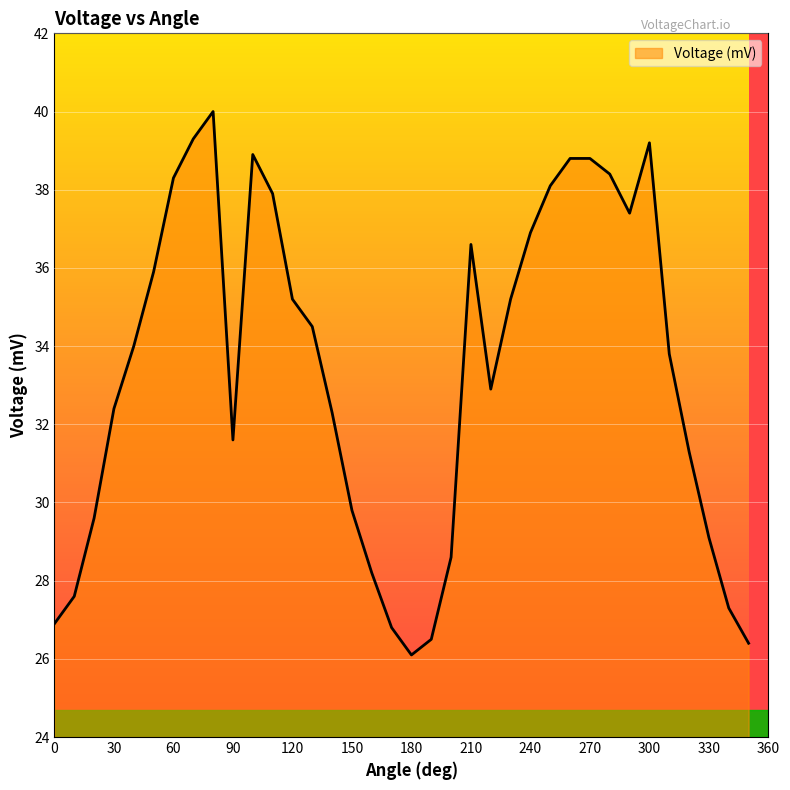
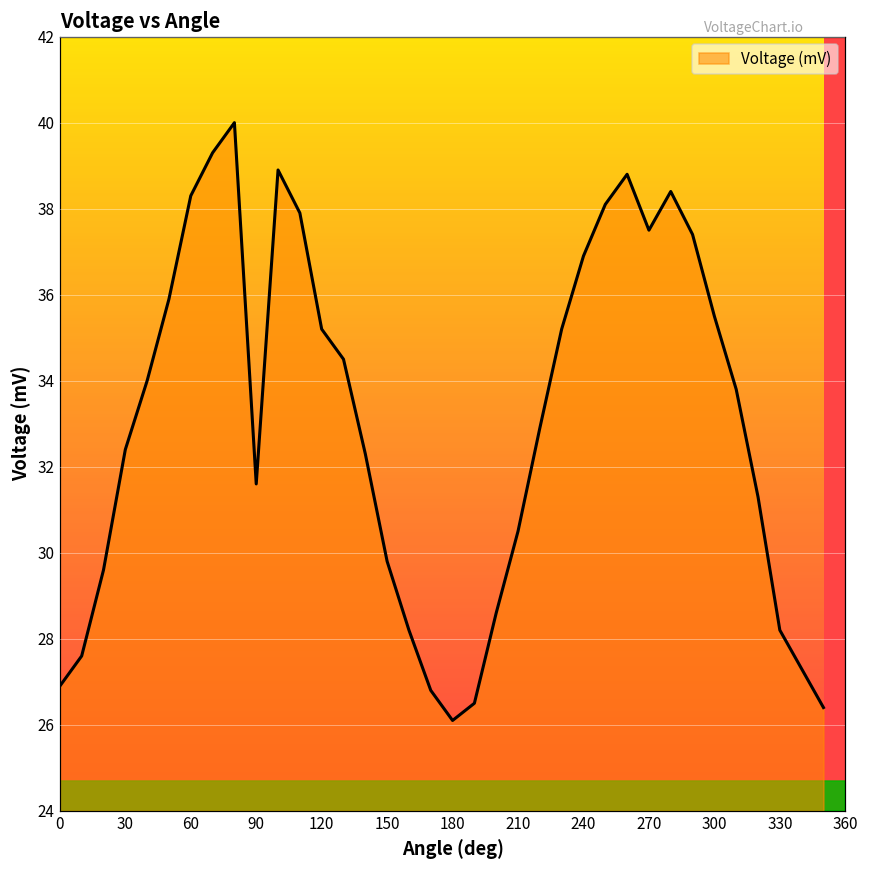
  {
    "0": 26.9,
    "30": 32.4,
    "60": 38.3,
    "90": 31.6,
    "120": 35.2,
    "150": 29.8,
    "180": 26.1,
-   "210": 36.6,
+   "210": 30.5,
    "240": 36.9,
-   "270": 38.8,
-   "300": 39.2,
-   "330": 29.1
+   "270": 37.5,
+   "300": 35.5,
+   "330": 28.2
  }
